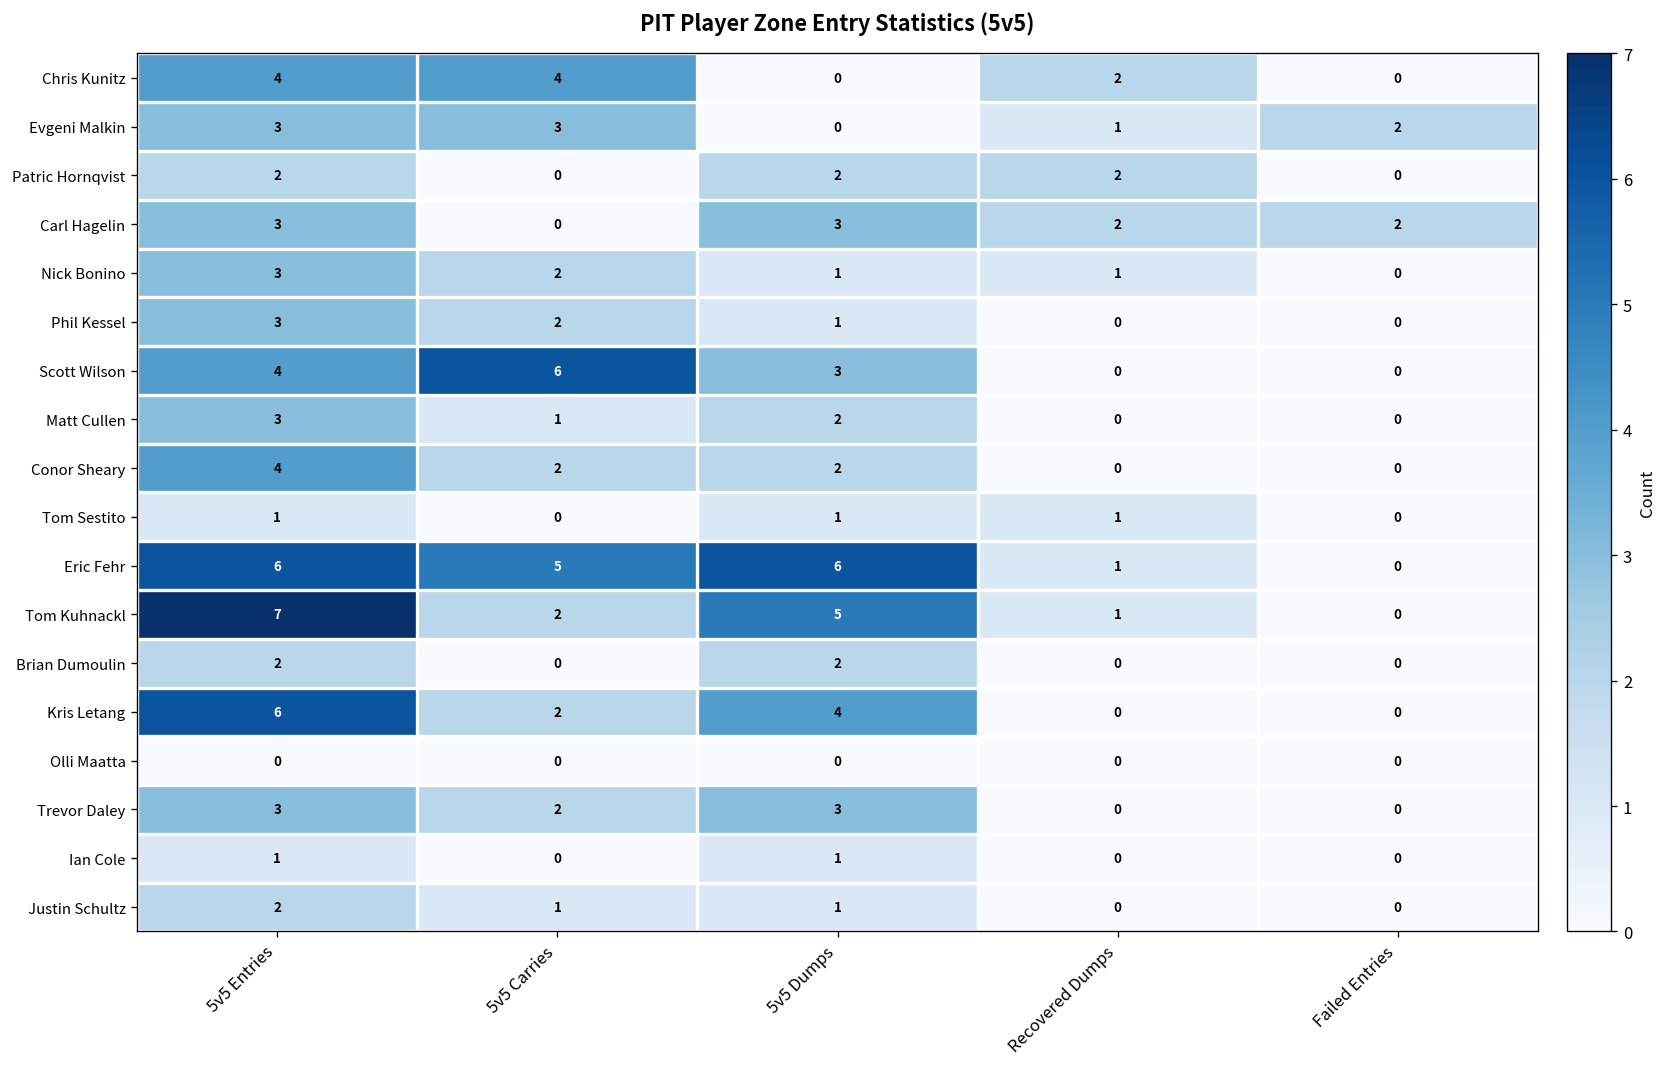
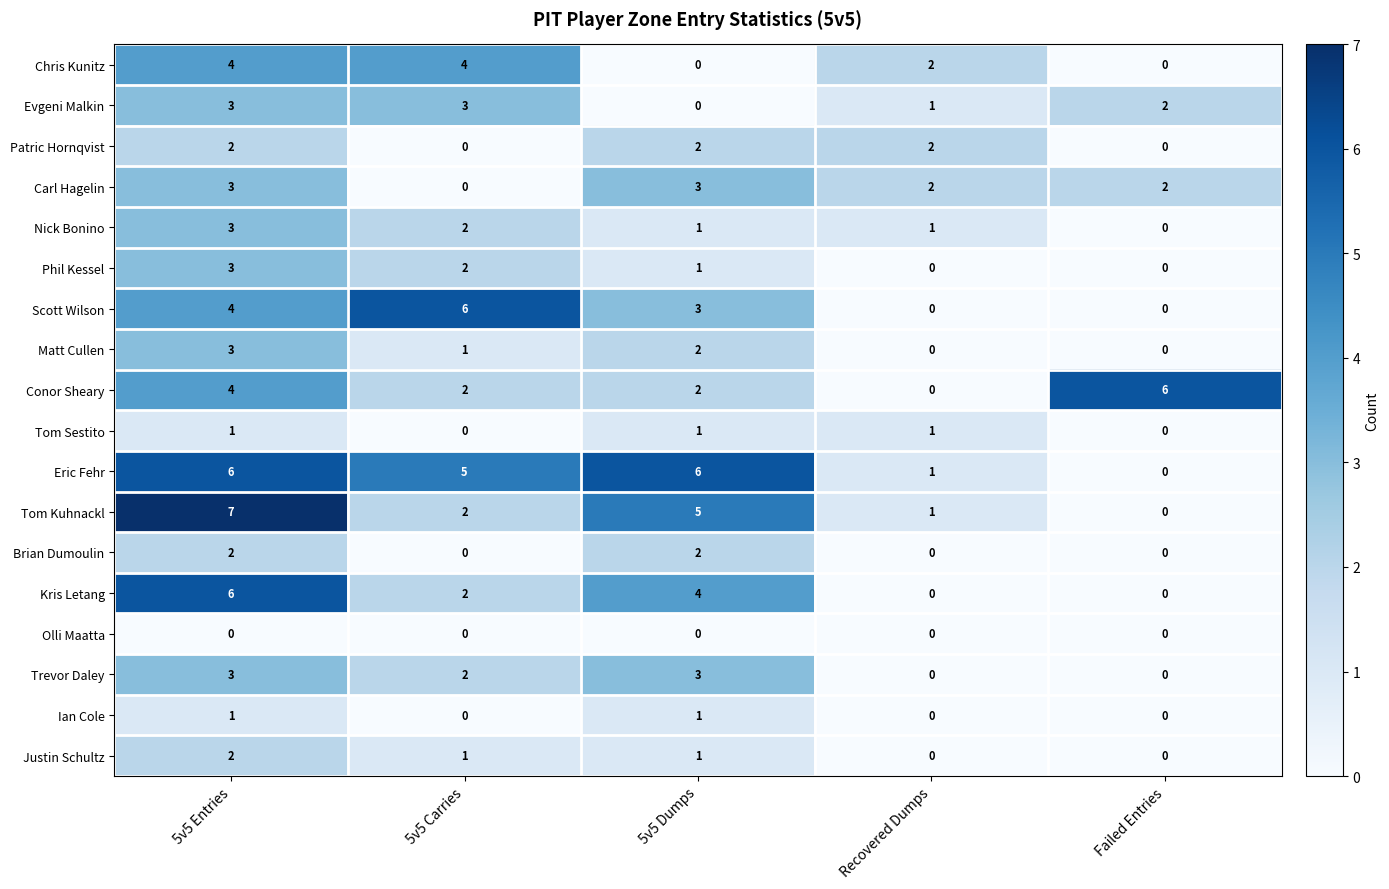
  {
    "Chris Kunitz": {
      "5v5 Entries": 4,
      "5v5 Carries": 4,
      "5v5 Dumps": 0,
      "Recovered Dumps": 2,
      "Failed Entries": 0
    },
    "Evgeni Malkin": {
      "5v5 Entries": 3,
      "5v5 Carries": 3,
      "5v5 Dumps": 0,
      "Recovered Dumps": 1,
      "Failed Entries": 2
    },
    "Patric Hornqvist": {
      "5v5 Entries": 2,
      "5v5 Carries": 0,
      "5v5 Dumps": 2,
      "Recovered Dumps": 2,
      "Failed Entries": 0
    },
    "Carl Hagelin": {
      "5v5 Entries": 3,
      "5v5 Carries": 0,
      "5v5 Dumps": 3,
      "Recovered Dumps": 2,
      "Failed Entries": 2
    },
    "Nick Bonino": {
      "5v5 Entries": 3,
      "5v5 Carries": 2,
      "5v5 Dumps": 1,
      "Recovered Dumps": 1,
      "Failed Entries": 0
    },
    "Phil Kessel": {
      "5v5 Entries": 3,
      "5v5 Carries": 2,
      "5v5 Dumps": 1,
      "Recovered Dumps": 0,
      "Failed Entries": 0
    },
    "Scott Wilson": {
      "5v5 Entries": 4,
      "5v5 Carries": 6,
      "5v5 Dumps": 3,
      "Recovered Dumps": 0,
      "Failed Entries": 0
    },
    "Matt Cullen": {
      "5v5 Entries": 3,
      "5v5 Carries": 1,
      "5v5 Dumps": 2,
      "Recovered Dumps": 0,
      "Failed Entries": 0
    },
    "Conor Sheary": {
      "5v5 Entries": 4,
      "5v5 Carries": 2,
      "5v5 Dumps": 2,
      "Recovered Dumps": 0,
-     "Failed Entries": 0
+     "Failed Entries": 6
    },
    "Tom Sestito": {
      "5v5 Entries": 1,
      "5v5 Carries": 0,
      "5v5 Dumps": 1,
      "Recovered Dumps": 1,
      "Failed Entries": 0
    },
    "Eric Fehr": {
      "5v5 Entries": 6,
      "5v5 Carries": 5,
      "5v5 Dumps": 6,
      "Recovered Dumps": 1,
      "Failed Entries": 0
    },
    "Tom Kuhnackl": {
      "5v5 Entries": 7,
      "5v5 Carries": 2,
      "5v5 Dumps": 5,
      "Recovered Dumps": 1,
      "Failed Entries": 0
    },
    "Brian Dumoulin": {
      "5v5 Entries": 2,
      "5v5 Carries": 0,
      "5v5 Dumps": 2,
      "Recovered Dumps": 0,
      "Failed Entries": 0
    },
    "Kris Letang": {
      "5v5 Entries": 6,
      "5v5 Carries": 2,
      "5v5 Dumps": 4,
      "Recovered Dumps": 0,
      "Failed Entries": 0
    },
    "Olli Maatta": {
      "5v5 Entries": 0,
      "5v5 Carries": 0,
      "5v5 Dumps": 0,
      "Recovered Dumps": 0,
      "Failed Entries": 0
    },
    "Trevor Daley": {
      "5v5 Entries": 3,
      "5v5 Carries": 2,
      "5v5 Dumps": 3,
      "Recovered Dumps": 0,
      "Failed Entries": 0
    },
    "Ian Cole": {
      "5v5 Entries": 1,
      "5v5 Carries": 0,
      "5v5 Dumps": 1,
      "Recovered Dumps": 0,
      "Failed Entries": 0
    },
    "Justin Schultz": {
      "5v5 Entries": 2,
      "5v5 Carries": 1,
      "5v5 Dumps": 1,
      "Recovered Dumps": 0,
      "Failed Entries": 0
    }
  }
